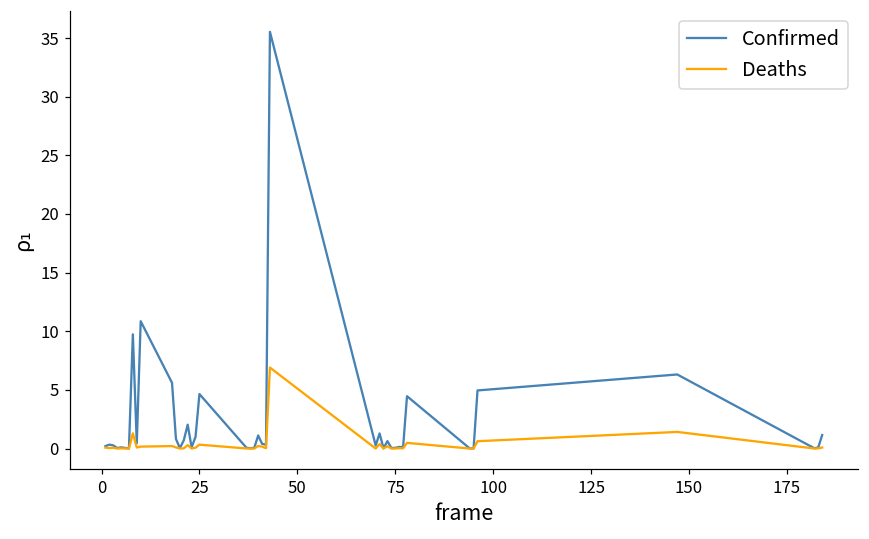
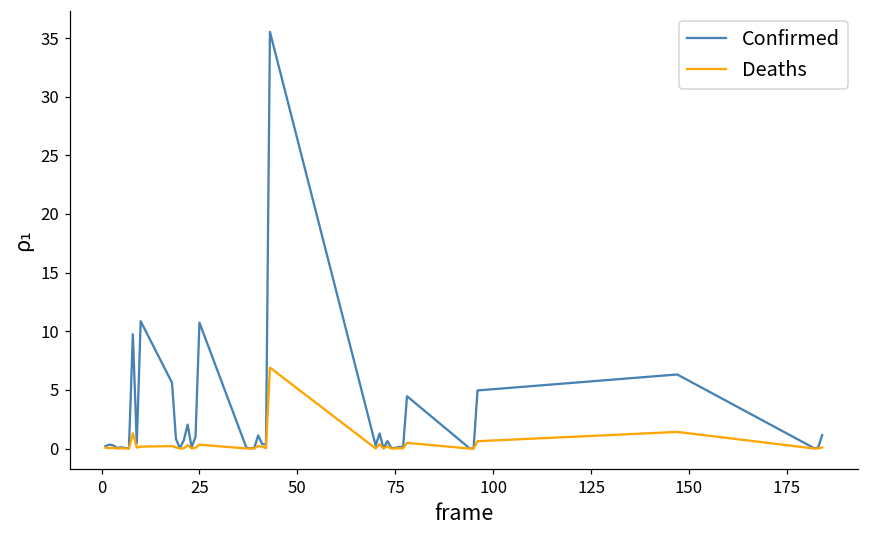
  {
    "Confirmed": {
-     "25": 4.6
+     "25": 10.7
    },
    "Deaths": {
      "25": 0.3
    }
  }
